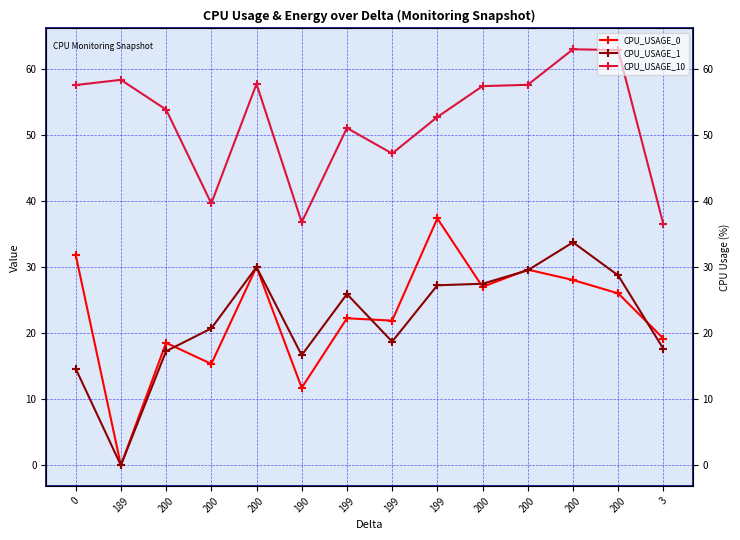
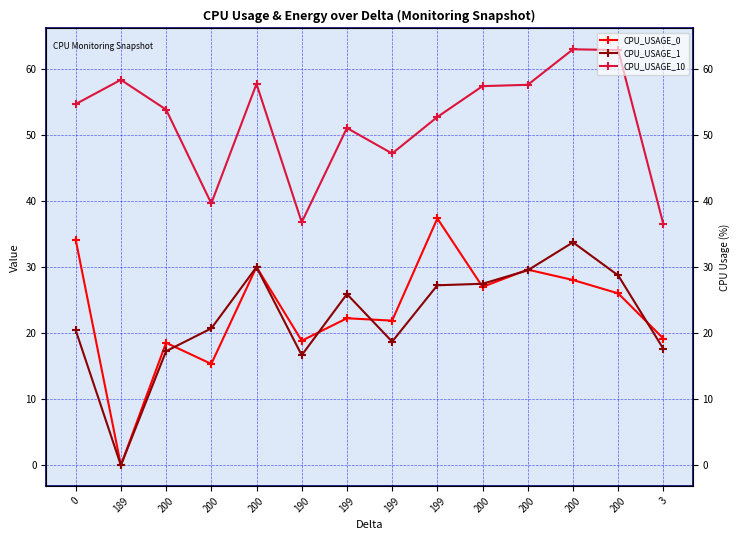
  {
    "CPU_USAGE_0": {
-     "0": 32,
-     "190": 12,
+     "0": 34,
+     "190": 19,
      "3": 19
    },
    "CPU_USAGE_1": {
-     "0": 15,
+     "0": 20,
      "190": 17,
      "3": 18
    },
    "CPU_USAGE_10": {
-     "0": 58,
+     "0": 55,
      "189": 58,
      "190": 37,
      "3": 36
    }
  }
